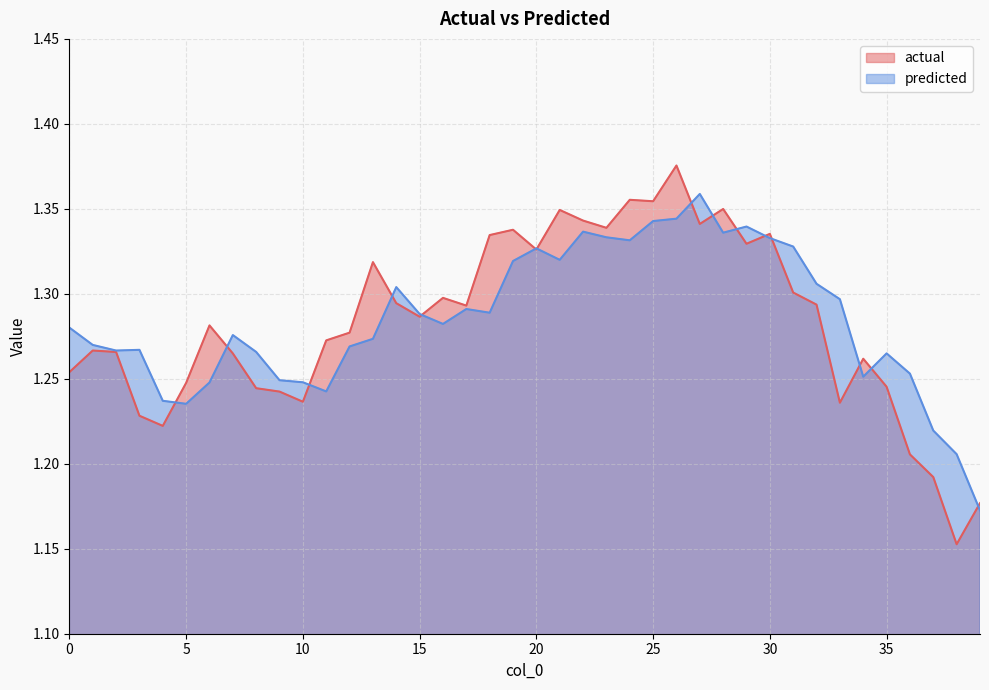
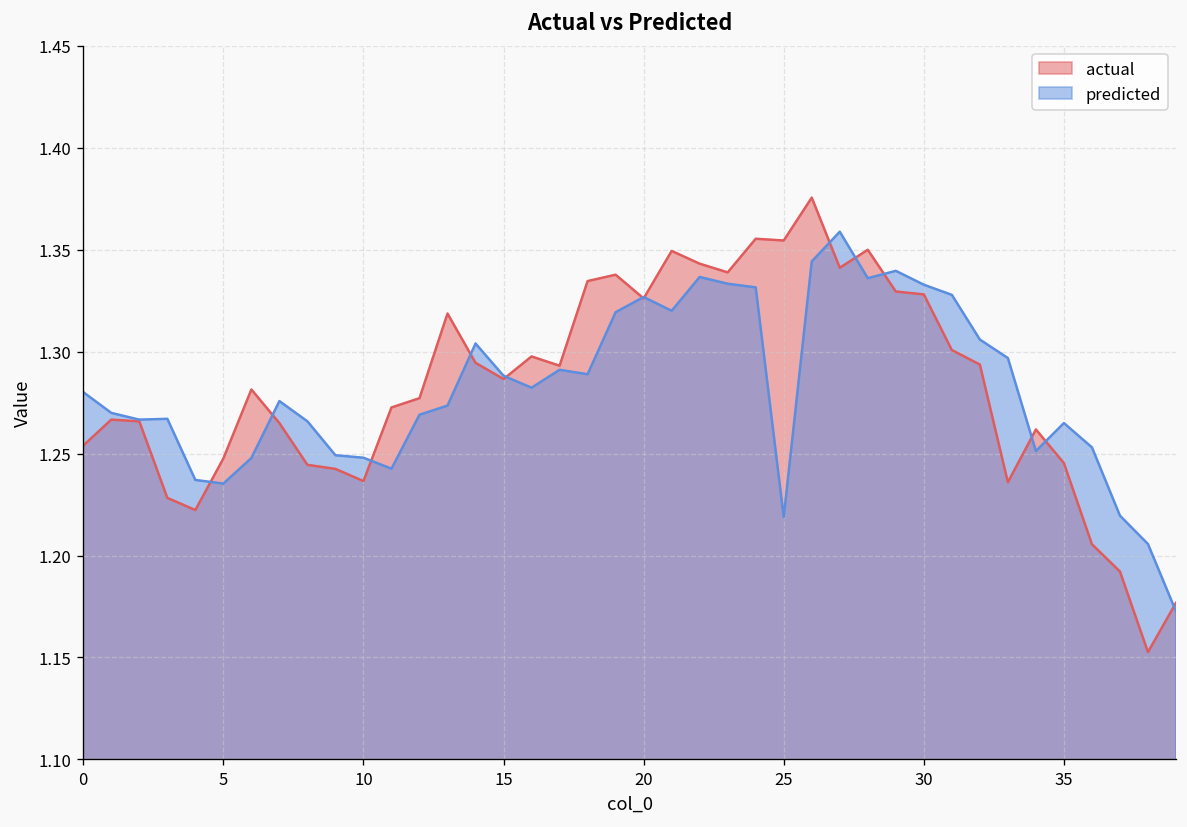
  {
    "actual": {
      "0": 1.254,
      "5": 1.248,
      "10": 1.236,
      "15": 1.287,
      "25": 1.354,
-     "30": 1.335,
+     "30": 1.328,
      "35": 1.245
    },
    "predicted": {
      "0": 1.280,
      "5": 1.235,
      "10": 1.248,
      "15": 1.288,
-     "25": 1.343,
+     "25": 1.219,
      "30": 1.333,
      "35": 1.265
    }
  }
